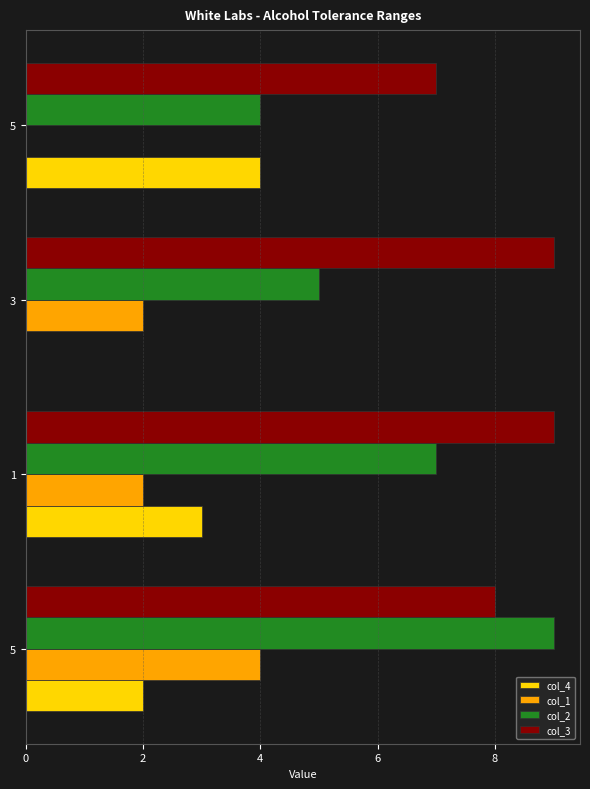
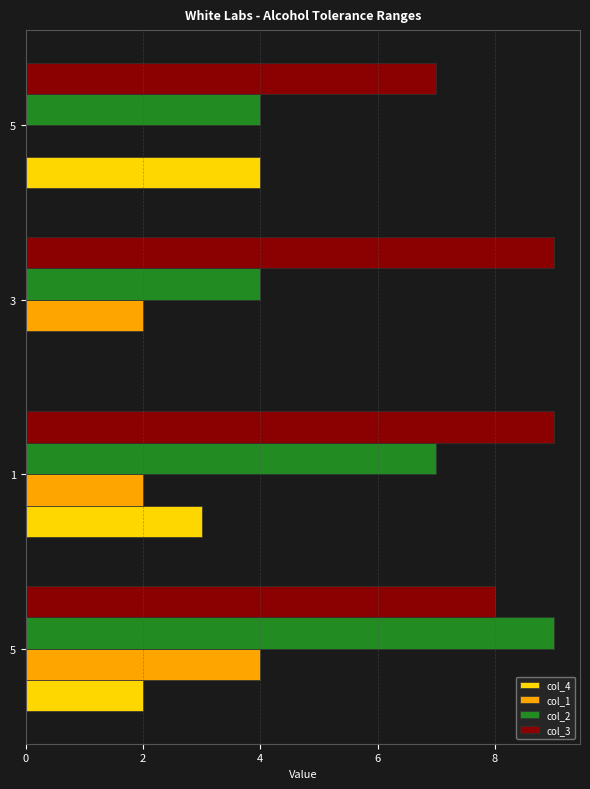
  {
    "col_2": {
-     "3": 5,
+     "3": 4,
      "1": 7
    },
    "col_3": {
      "3": 9,
      "1": 9
    }
  }
